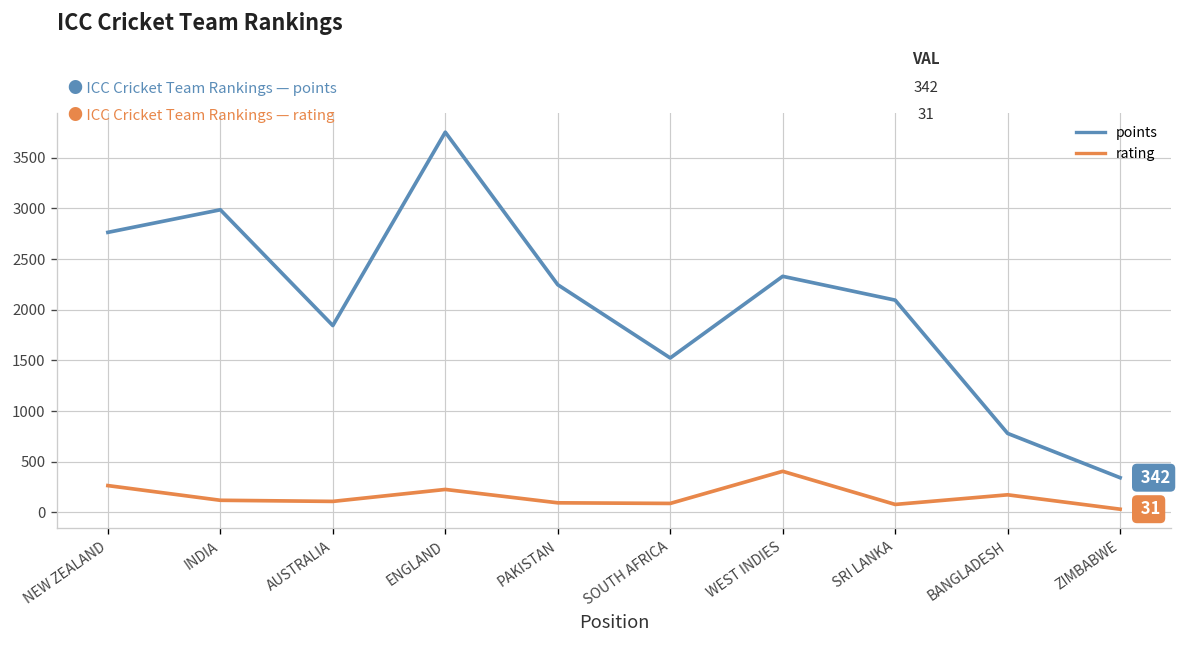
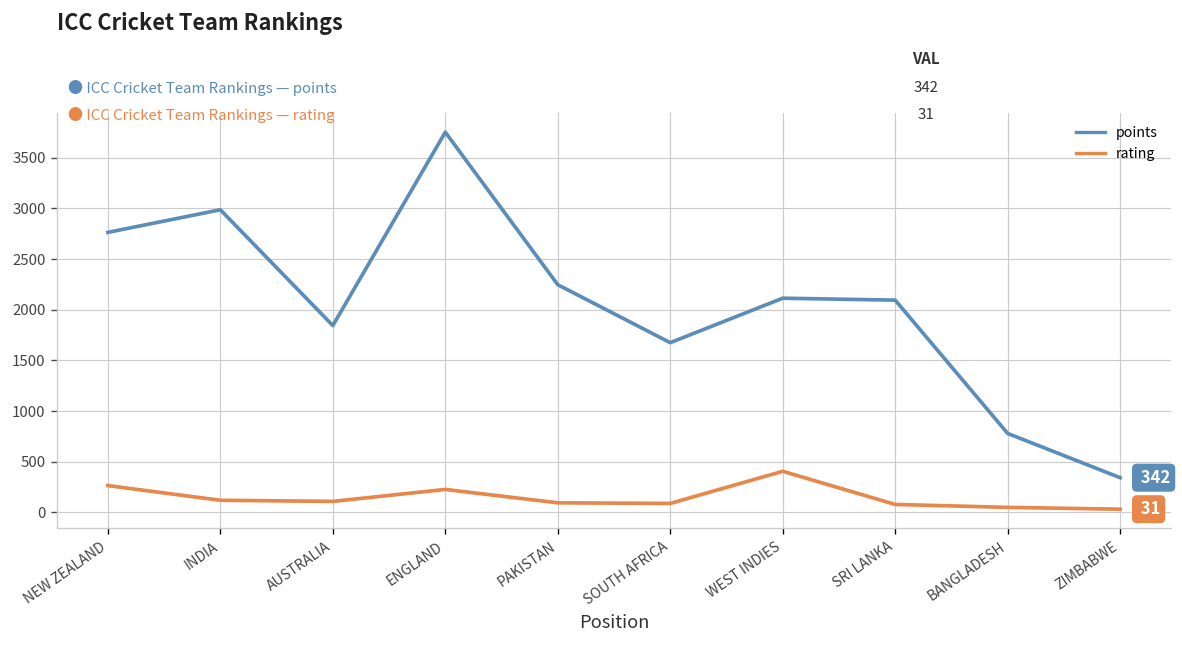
  {
    "points": {
      "NEW ZEALAND": 2800,
      "INDIA": 3000,
      "AUSTRALIA": 1800,
      "ENGLAND": 3800,
      "PAKISTAN": 2200,
-     "SOUTH AFRICA": 1500,
-     "WEST INDIES": 2300,
+     "SOUTH AFRICA": 1700,
+     "WEST INDIES": 2100,
      "SRI LANKA": 2100,
      "BANGLADESH": 800
    },
    "rating": {
      "NEW ZEALAND": 300,
      "INDIA": 100,
      "AUSTRALIA": 100,
      "ENGLAND": 200,
      "PAKISTAN": 100,
      "SOUTH AFRICA": 100,
      "WEST INDIES": 400,
      "SRI LANKA": 100,
-     "BANGLADESH": 200
+     "BANGLADESH": 0
    }
  }
